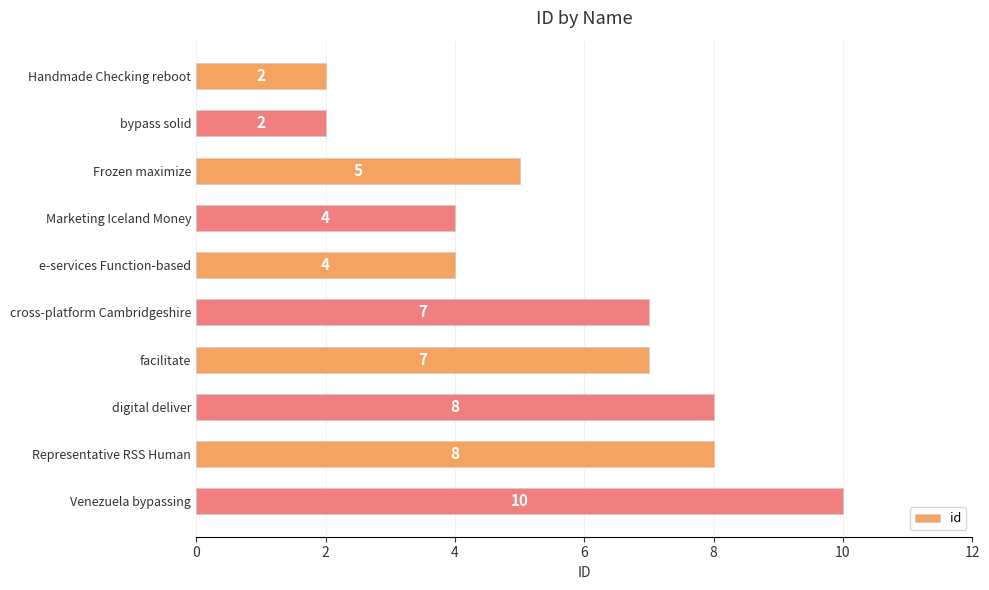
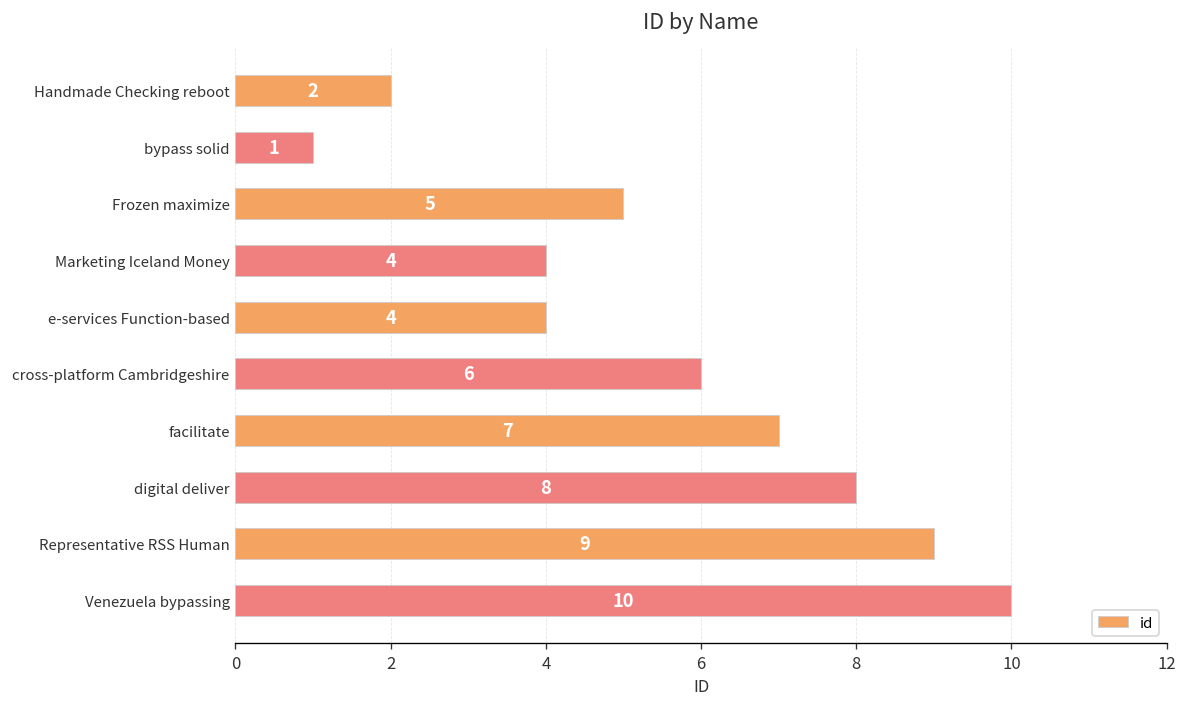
  {
    "Handmade Checking reboot": 2,
-   "bypass solid": 2,
+   "bypass solid": 1,
    "Frozen maximize": 5,
    "Marketing Iceland Money": 4,
    "e-services Function-based": 4,
-   "cross-platform Cambridgeshire": 7,
+   "cross-platform Cambridgeshire": 6,
    "facilitate": 7,
    "digital deliver": 8,
-   "Representative RSS Human": 8,
+   "Representative RSS Human": 9,
    "Venezuela bypassing": 10
  }
